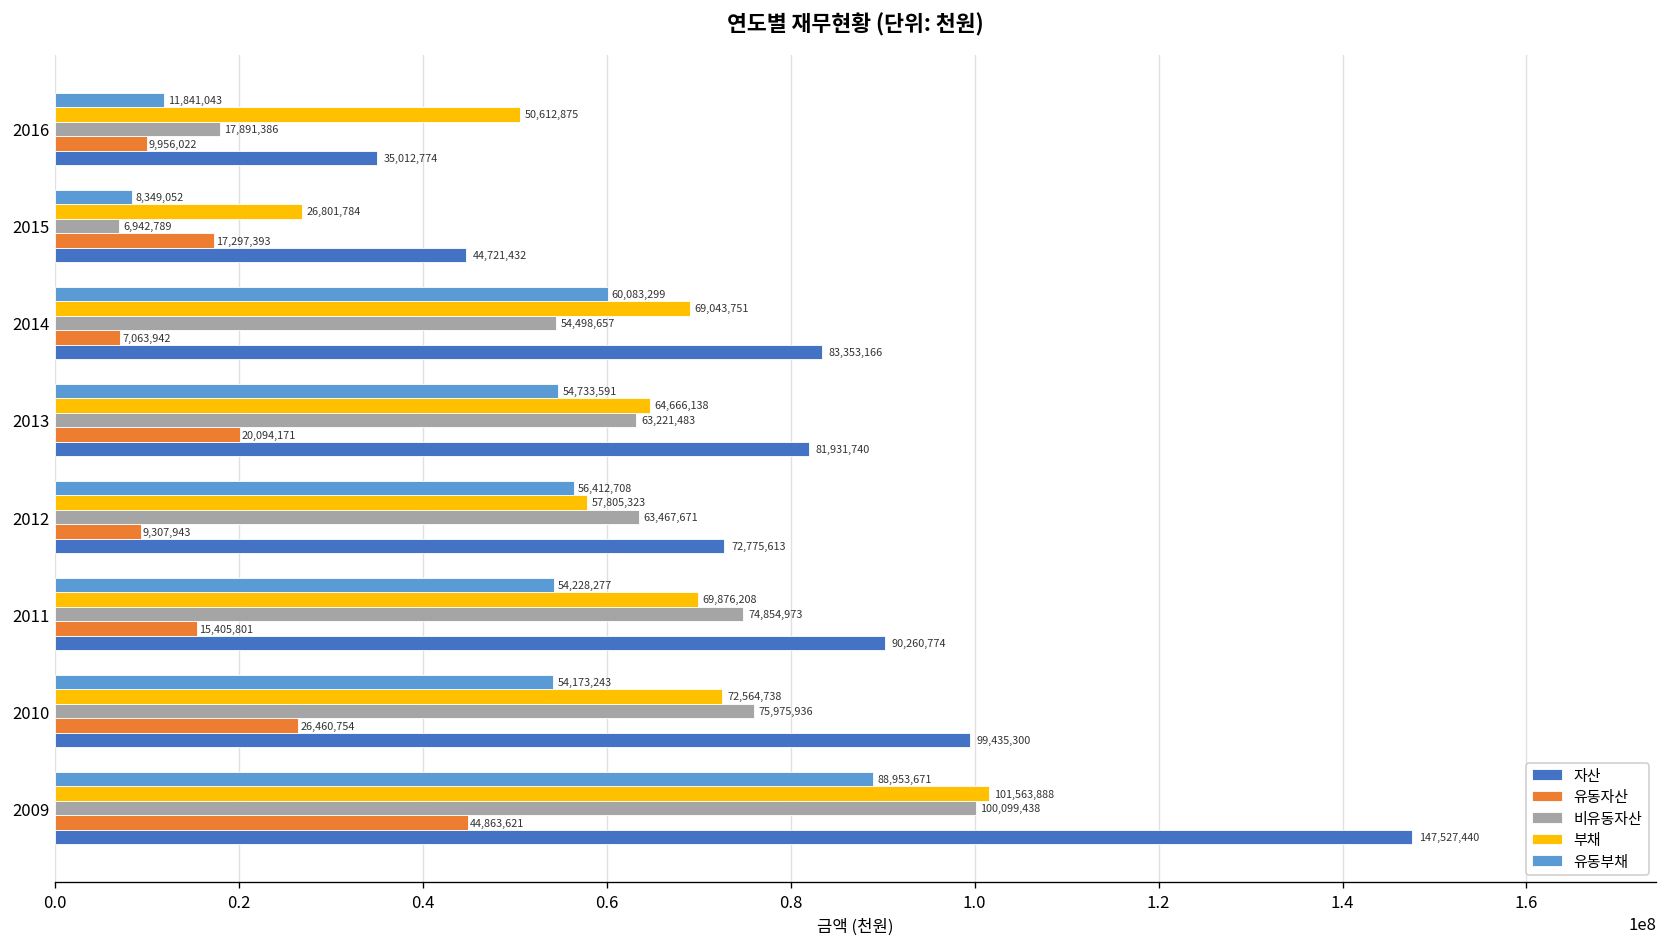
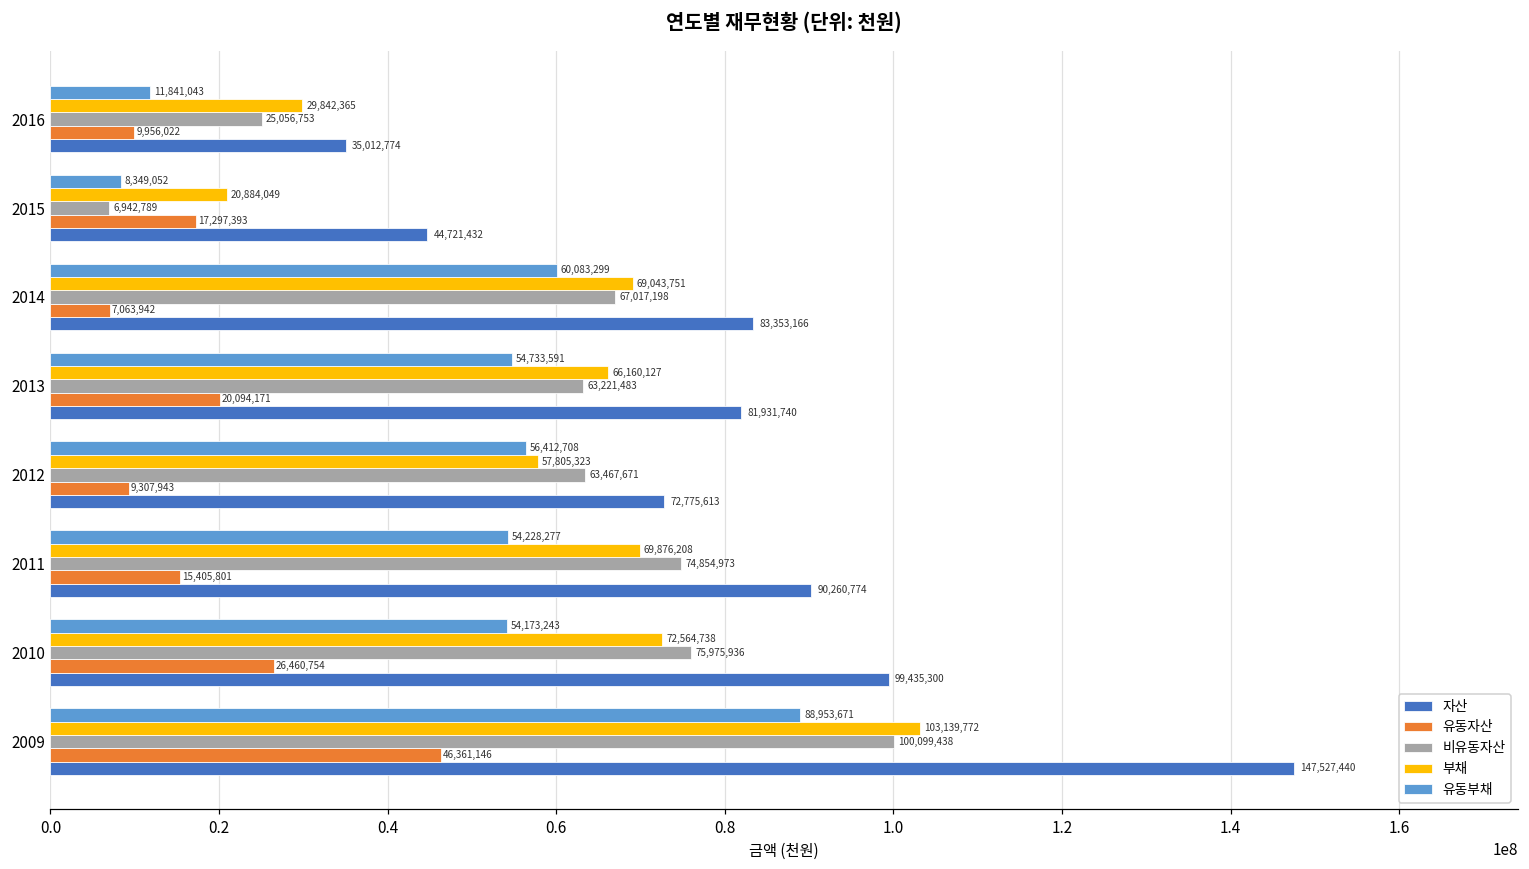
  {
    "유동자산": {
      "2016": "9,956,022",
      "2015": "17,297,393",
      "2014": "7,063,942",
      "2013": "20,094,171",
      "2012": "9,307,943",
      "2011": "15,405,801",
      "2010": "26,460,754",
-     "2009": "44,863,621"
+     "2009": "46,361,146"
    },
    "비유동자산": {
-     "2016": "17,891,386",
+     "2016": "25,056,753",
      "2015": "6,942,789",
-     "2014": "54,498,657",
+     "2014": "67,017,198",
      "2013": "63,221,483",
      "2012": "63,467,671",
      "2011": "74,854,973",
      "2010": "75,975,936",
      "2009": "100,099,438"
    },
    "부채": {
-     "2016": "50,612,875",
-     "2015": "26,801,784",
+     "2016": "29,842,365",
+     "2015": "20,884,049",
      "2014": "69,043,751",
-     "2013": "64,666,138",
+     "2013": "66,160,127",
      "2012": "57,805,323",
      "2011": "69,876,208",
      "2010": "72,564,738",
-     "2009": "101,563,888"
+     "2009": "103,139,772"
    }
  }
